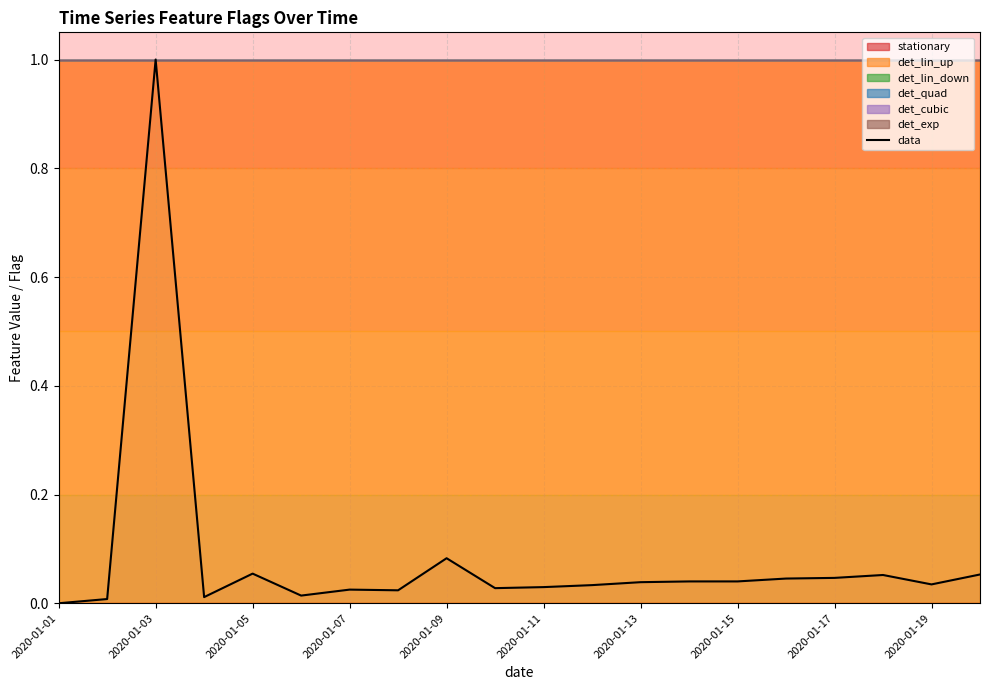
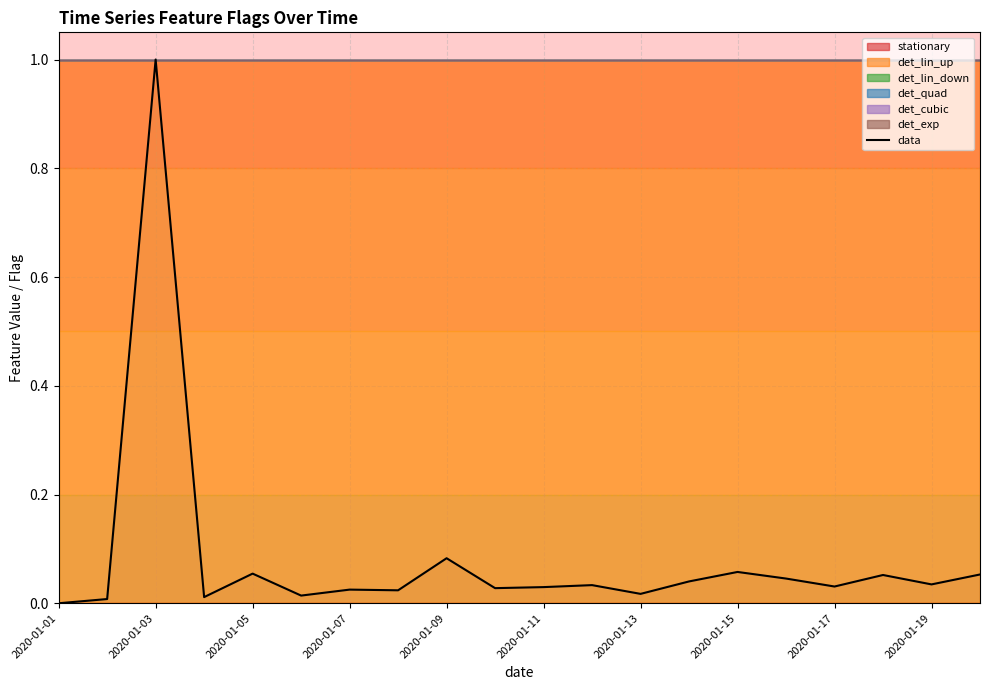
  {
    "stationary": {
      "2020-01-03": 0.00,
      "2020-01-05": 0.00,
      "2020-01-07": 0.00,
      "2020-01-09": 0.00,
      "2020-01-11": 0.00,
      "2020-01-13": 0.00,
      "2020-01-15": 0.00,
      "2020-01-17": 0.00,
      "2020-01-19": 0.00
    },
    "data": {
      "2020-01-05": 0.05,
      "2020-01-07": 0.03,
      "2020-01-09": 0.08,
      "2020-01-11": 0.03,
-     "2020-01-13": 0.04,
-     "2020-01-15": 0.04,
-     "2020-01-17": 0.05,
+     "2020-01-13": 0.02,
+     "2020-01-15": 0.06,
+     "2020-01-17": 0.03,
      "2020-01-19": 0.03
    },
    "det_exp": {
      "2020-01-01": 1.00,
      "2020-01-05": 1.00,
      "2020-01-07": 1.00,
      "2020-01-09": 1.00,
      "2020-01-11": 1.00,
      "2020-01-13": 1.00,
      "2020-01-15": 1.00,
      "2020-01-17": 1.00
    }
  }
